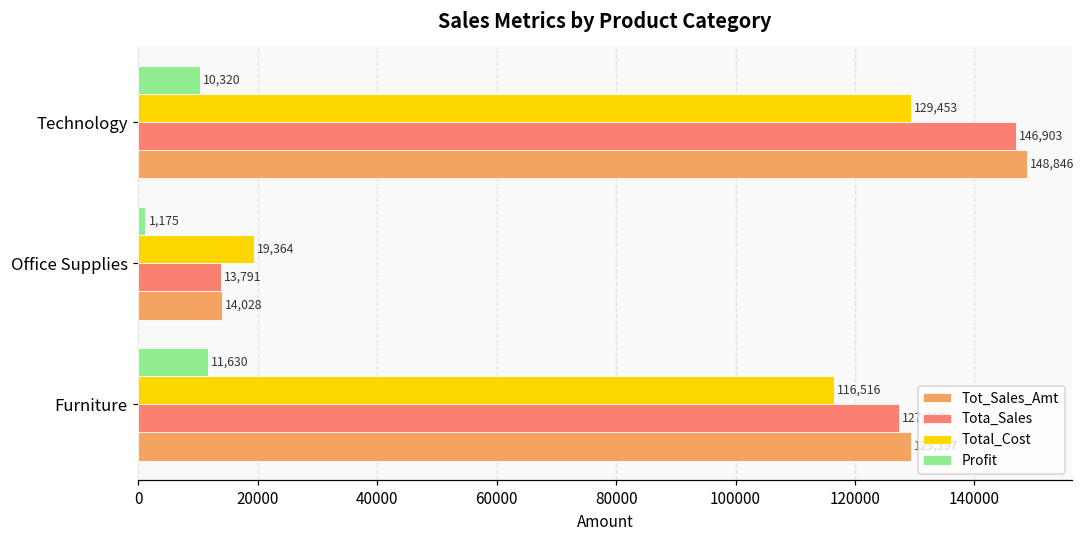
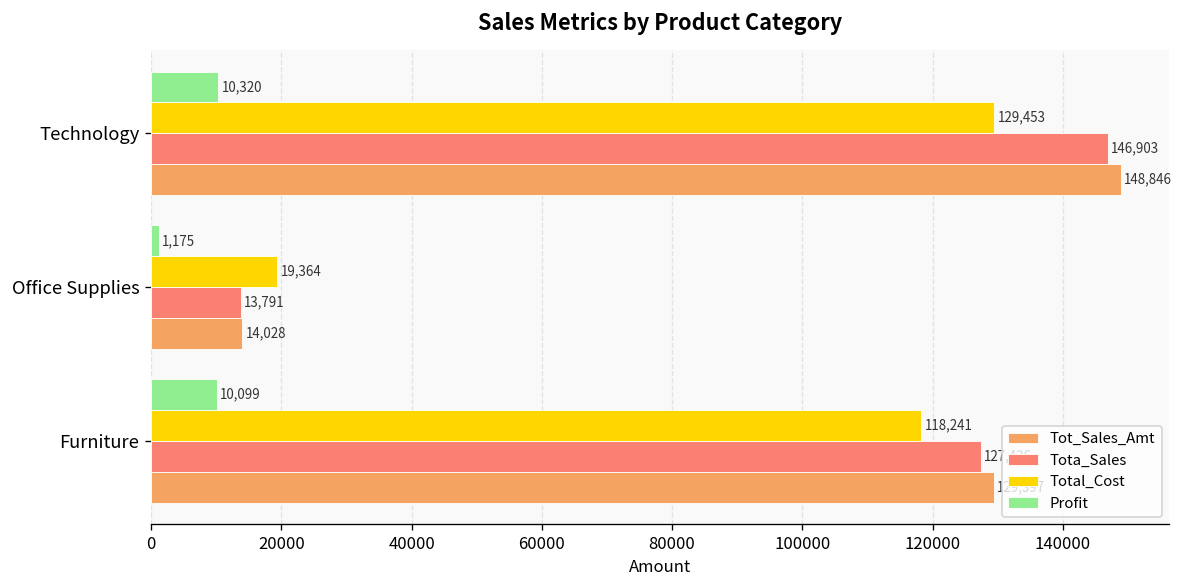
  {
    "Total_Cost": {
      "Technology": "129,453",
      "Office Supplies": "19,364",
-     "Furniture": "116,516"
+     "Furniture": "118,241"
    },
    "Profit": {
      "Technology": "10,320",
      "Office Supplies": "1,175",
-     "Furniture": "11,630"
+     "Furniture": "10,099"
    }
  }
